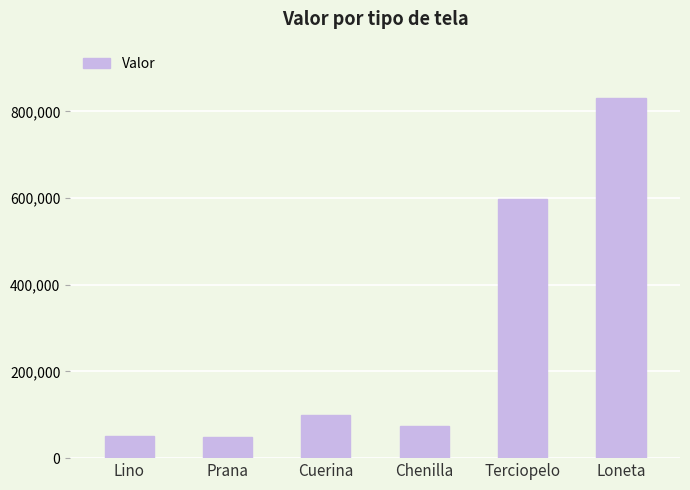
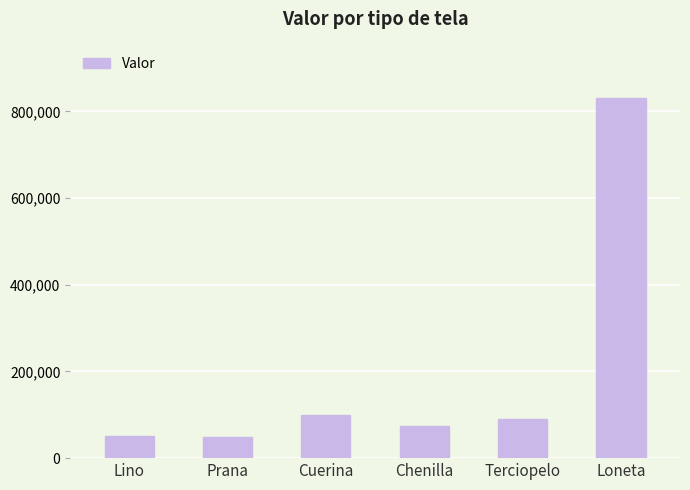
  {
    "Lino": "50,000",
    "Prana": "50,000",
    "Cuerina": "100,000",
    "Chenilla": "80,000",
-   "Terciopelo": "600,000",
+   "Terciopelo": "90,000",
    "Loneta": "830,000"
  }
